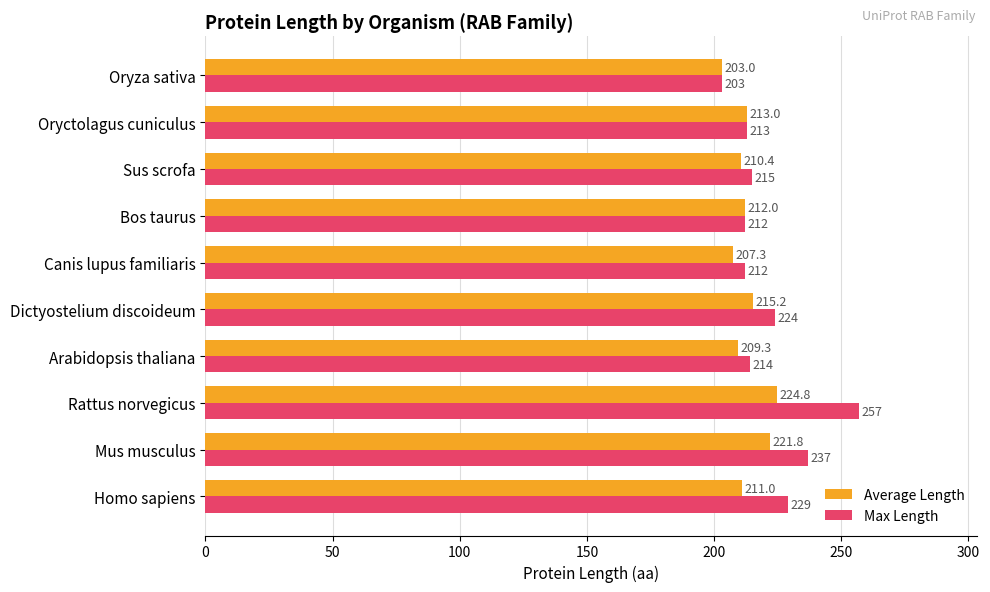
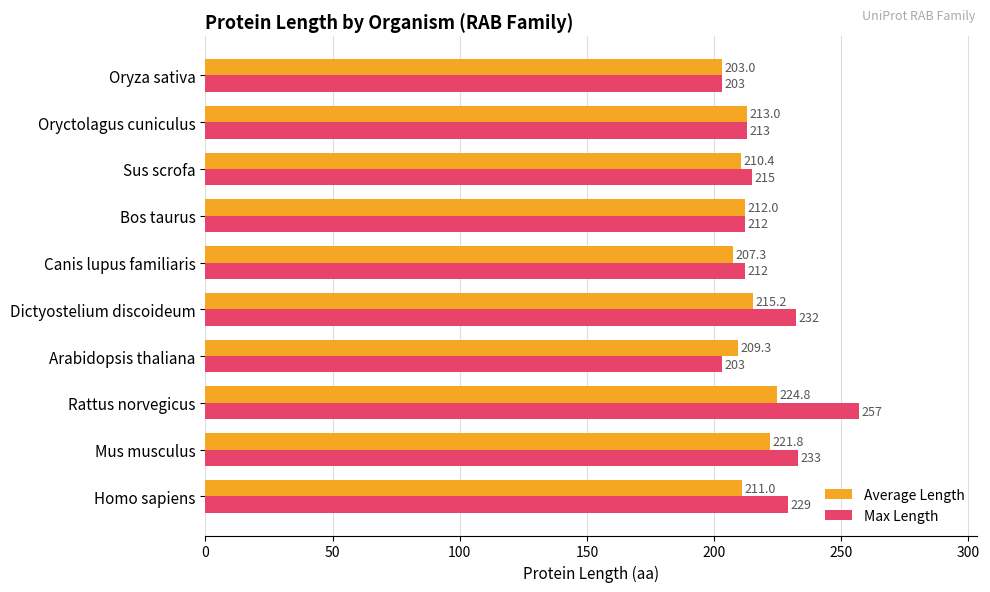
  {
    "Average Length": {
      "Oryza sativa": 203.0,
      "Oryctolagus cuniculus": 213.0,
      "Sus scrofa": 210.4,
      "Bos taurus": 212.0,
      "Canis lupus familiaris": 207.3,
      "Dictyostelium discoideum": 215.2,
      "Arabidopsis thaliana": 209.3,
      "Rattus norvegicus": 224.8,
      "Mus musculus": 221.8,
      "Homo sapiens": 211.0
    },
    "Max Length": {
      "Oryza sativa": 203,
      "Oryctolagus cuniculus": 213,
      "Sus scrofa": 215,
      "Bos taurus": 212,
      "Canis lupus familiaris": 212,
-     "Dictyostelium discoideum": 224,
-     "Arabidopsis thaliana": 214,
+     "Dictyostelium discoideum": 232,
+     "Arabidopsis thaliana": 203,
      "Rattus norvegicus": 257,
-     "Mus musculus": 237,
+     "Mus musculus": 233,
      "Homo sapiens": 229
    }
  }
